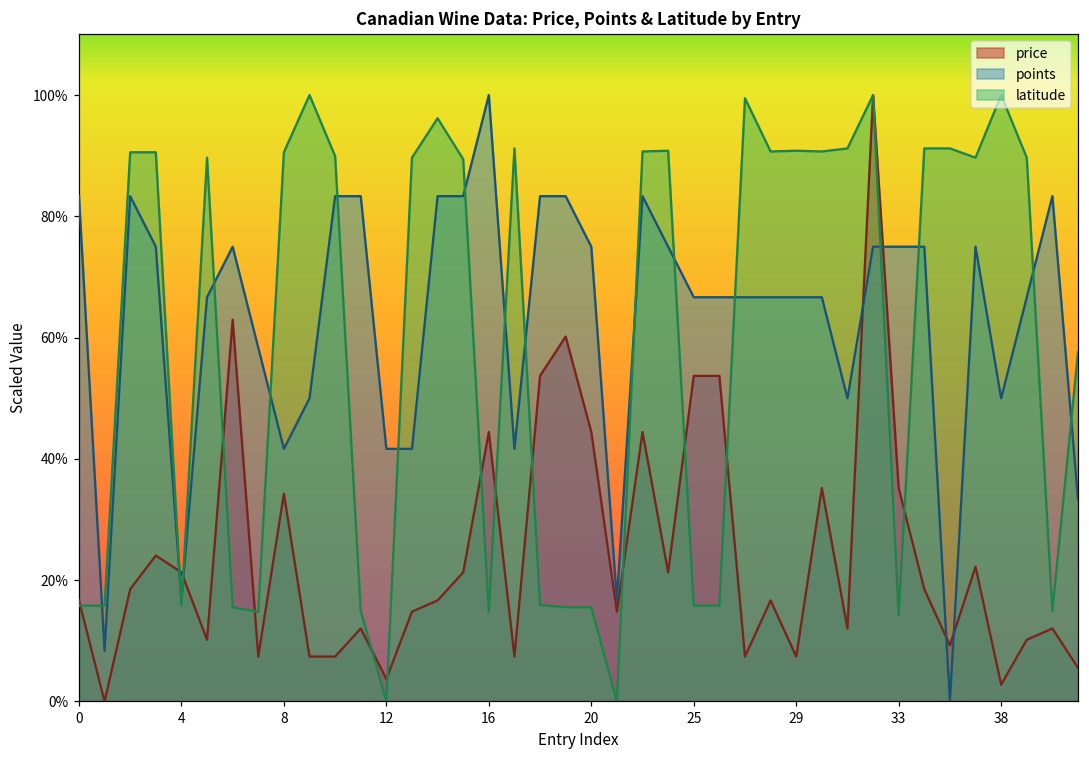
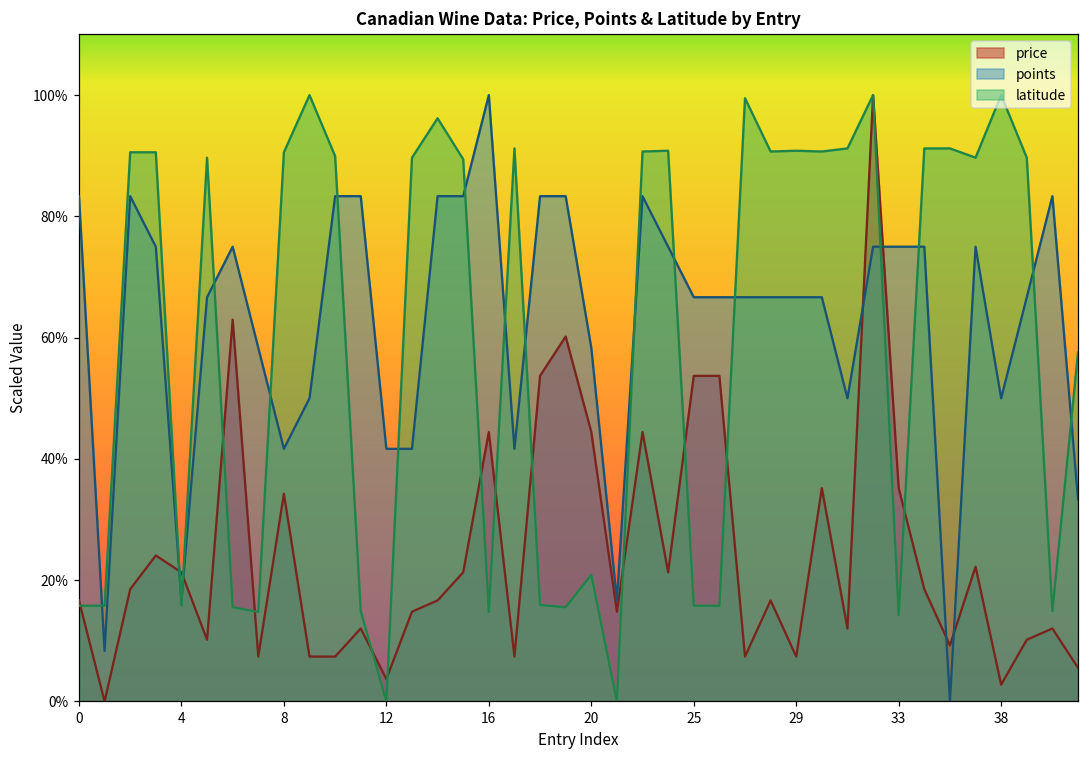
  {
    "price": {
      "0": "17%",
      "4": "21%",
      "8": "34%",
      "12": "4%",
      "16": "44%",
      "20": "44%"
    },
    "points": {
      "0": "83%",
      "4": "17%",
      "8": "42%",
      "12": "42%",
      "16": "100%",
-     "20": "75%"
+     "20": "58%"
    },
    "latitude": {
      "0": "16%",
      "4": "16%",
      "8": "91%",
      "12": "0%",
      "16": "15%",
-     "20": "16%"
+     "20": "21%"
    }
  }
